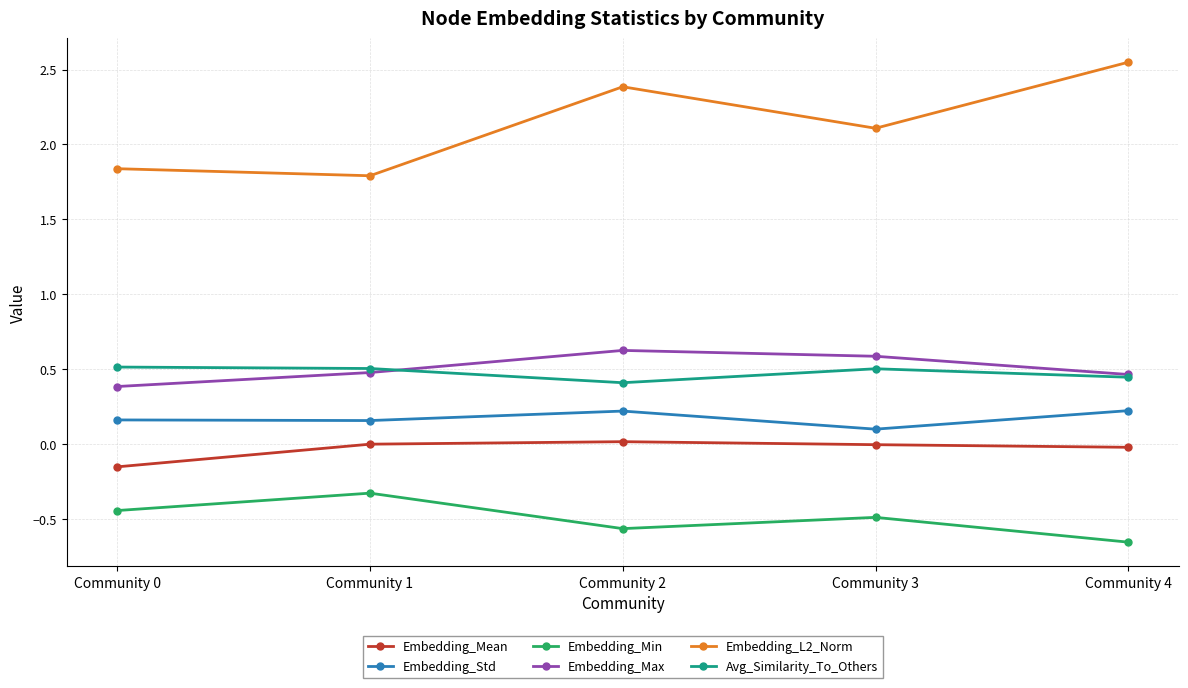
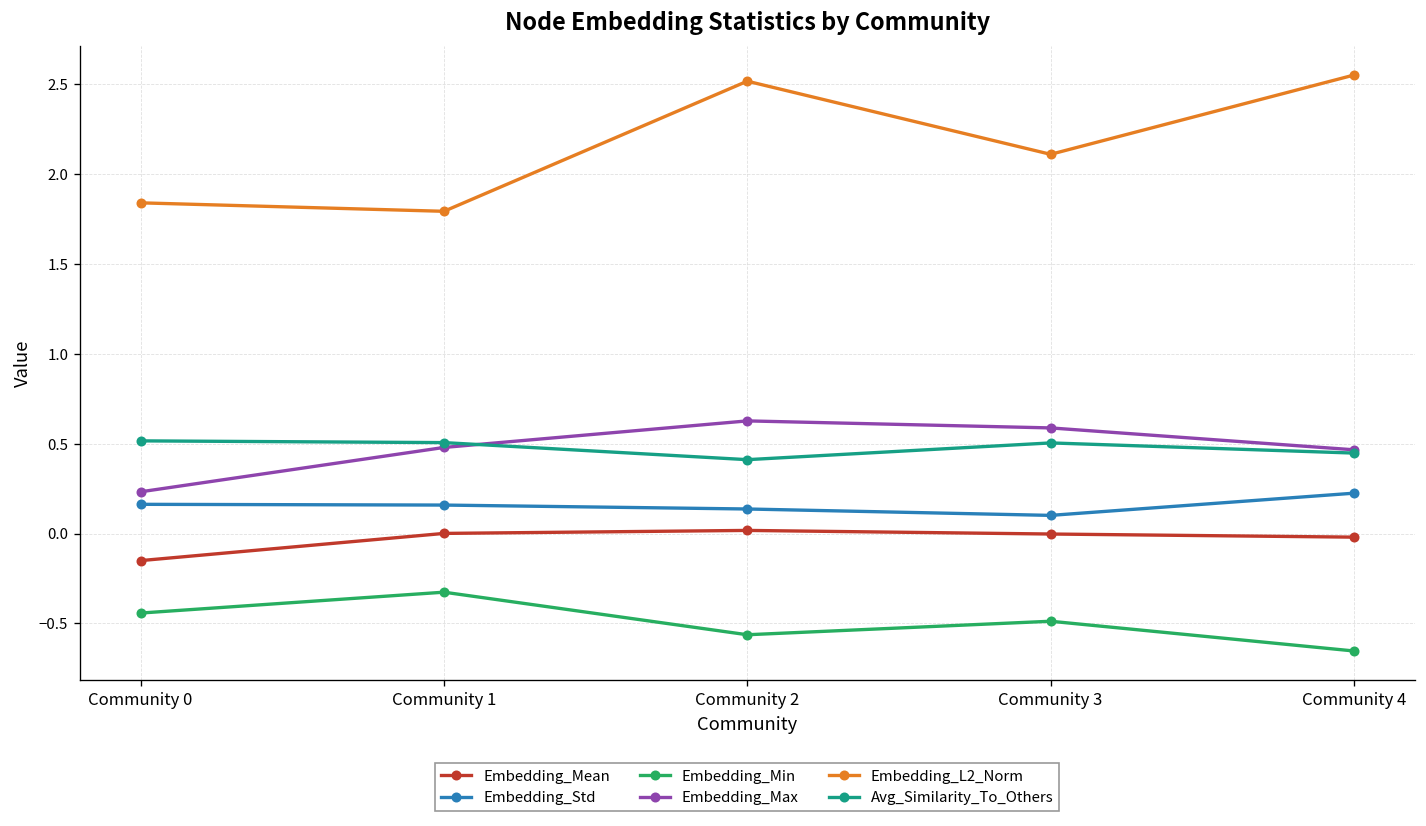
  {
    "Embedding_Mean": {
      "Community 0": -0.15,
      "Community 1": 0.00,
      "Community 2": 0.02,
      "Community 3": 0.00,
      "Community 4": -0.02
    },
    "Embedding_Std": {
      "Community 0": 0.16,
      "Community 1": 0.16,
-     "Community 2": 0.22,
+     "Community 2": 0.14,
      "Community 3": 0.10,
      "Community 4": 0.22
    },
    "Embedding_Max": {
-     "Community 0": 0.39,
+     "Community 0": 0.23,
      "Community 1": 0.48,
      "Community 2": 0.63,
      "Community 3": 0.59,
      "Community 4": 0.47
    },
    "Embedding_L2_Norm": {
      "Community 0": 1.84,
      "Community 1": 1.79,
-     "Community 2": 2.38,
+     "Community 2": 2.51,
      "Community 3": 2.11,
      "Community 4": 2.55
    }
  }
